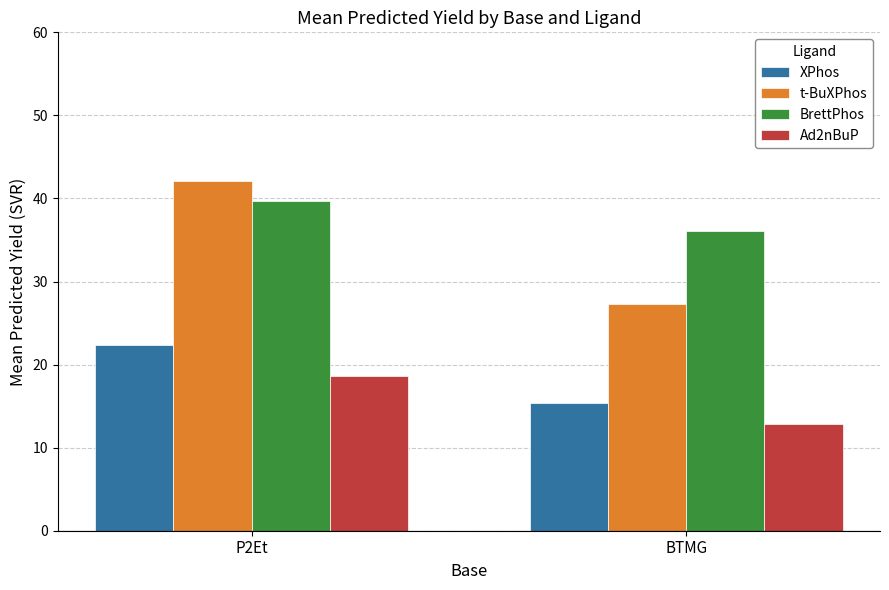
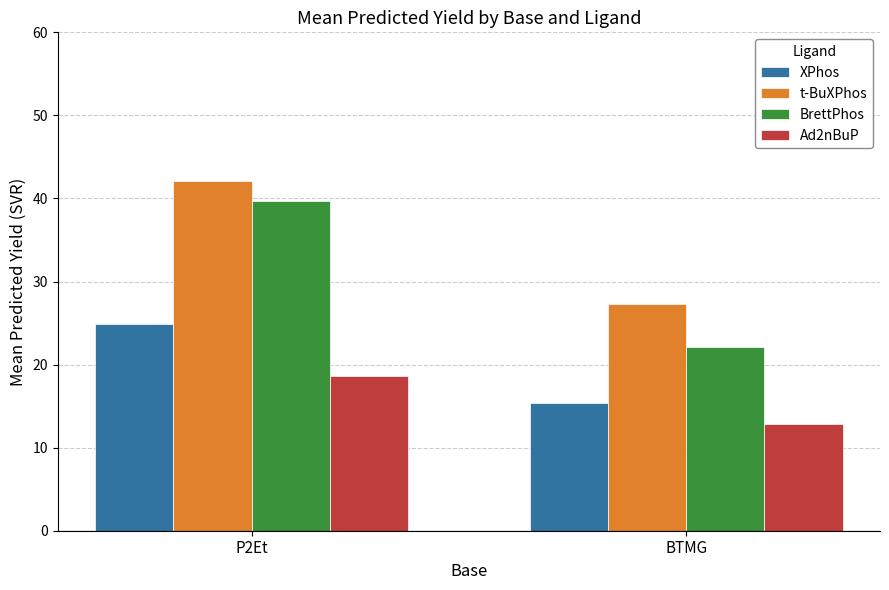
  {
    "XPhos": {
-     "P2Et": 22,
+     "P2Et": 25,
      "BTMG": 15
    },
    "t-BuXPhos": {
      "P2Et": 42,
      "BTMG": 27
    },
    "BrettPhos": {
      "P2Et": 40,
-     "BTMG": 36
+     "BTMG": 22
    },
    "Ad2nBuP": {
      "P2Et": 19,
      "BTMG": 13
    }
  }
